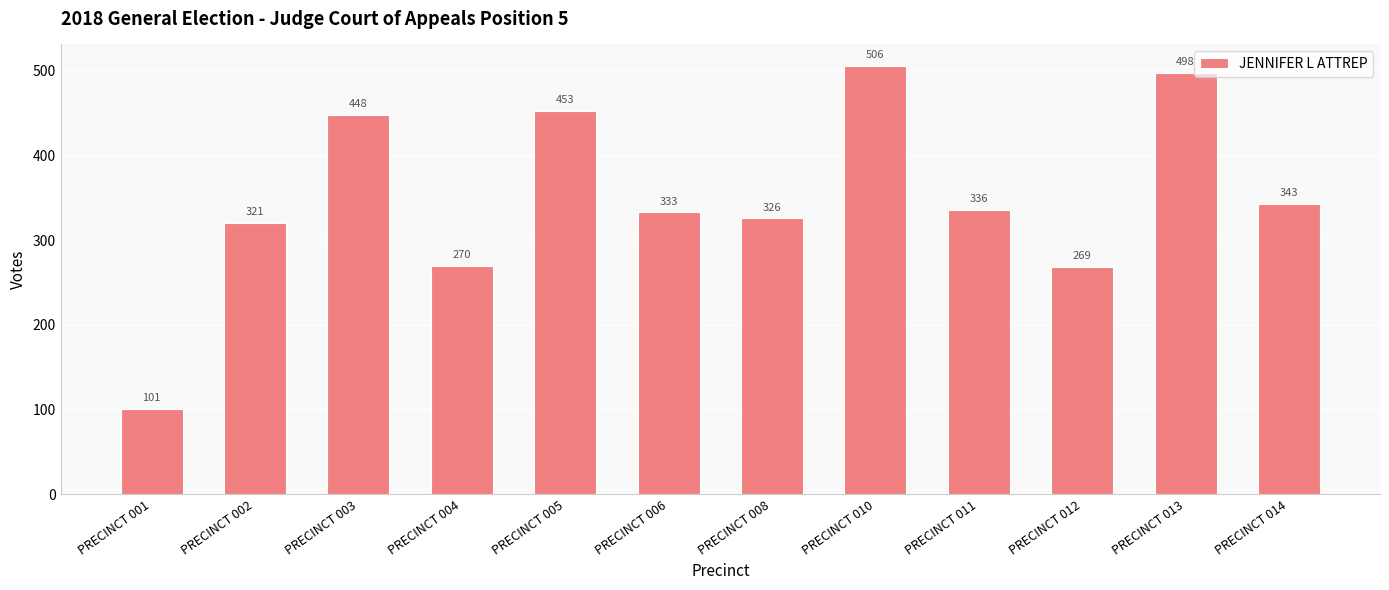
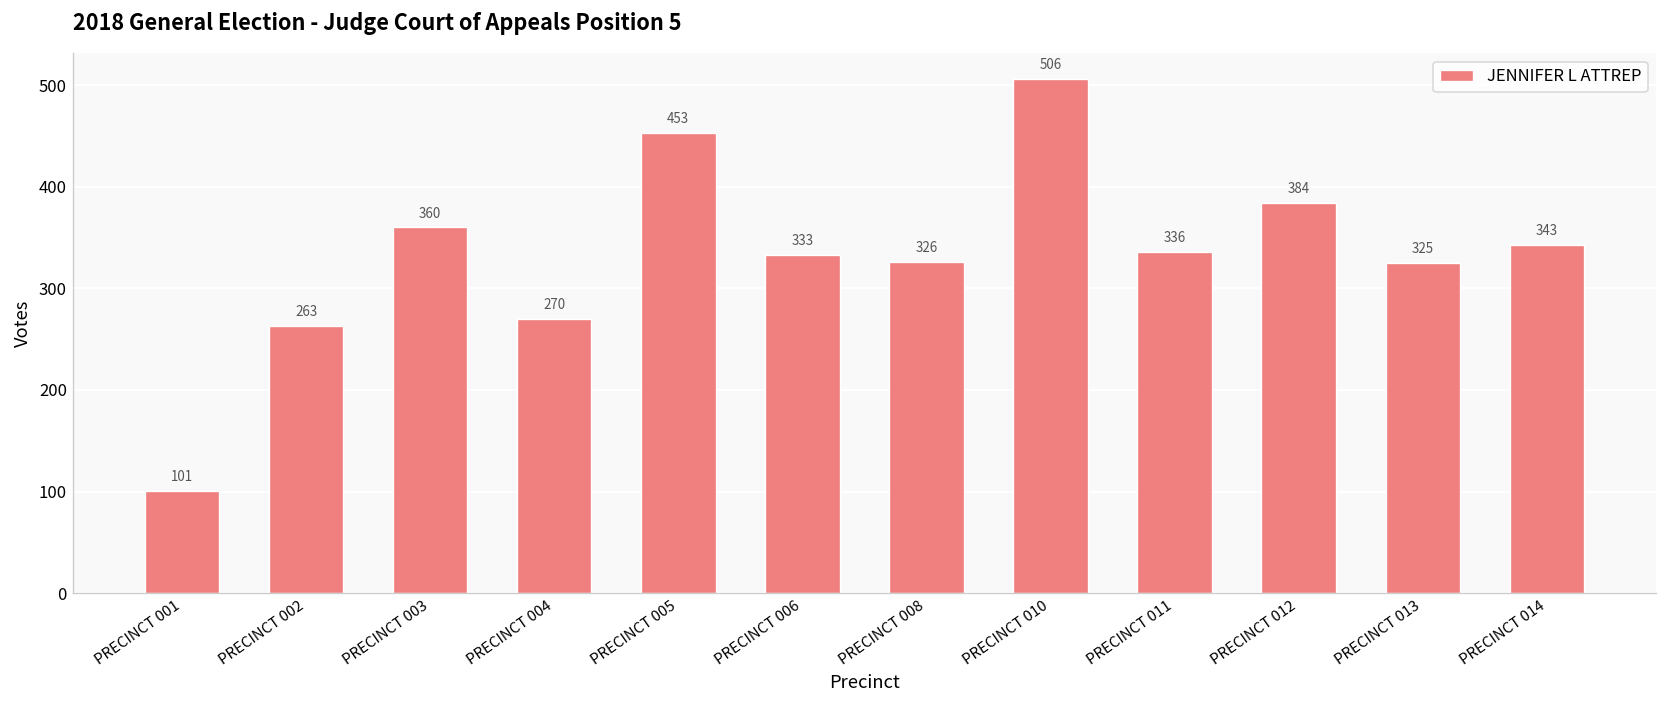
  {
    "PRECINCT 001": 101,
-   "PRECINCT 002": 321,
-   "PRECINCT 003": 448,
+   "PRECINCT 002": 263,
+   "PRECINCT 003": 360,
    "PRECINCT 004": 270,
    "PRECINCT 005": 453,
    "PRECINCT 006": 333,
    "PRECINCT 008": 326,
    "PRECINCT 010": 506,
    "PRECINCT 011": 336,
-   "PRECINCT 012": 269,
-   "PRECINCT 013": 498,
+   "PRECINCT 012": 384,
+   "PRECINCT 013": 325,
    "PRECINCT 014": 343
  }
